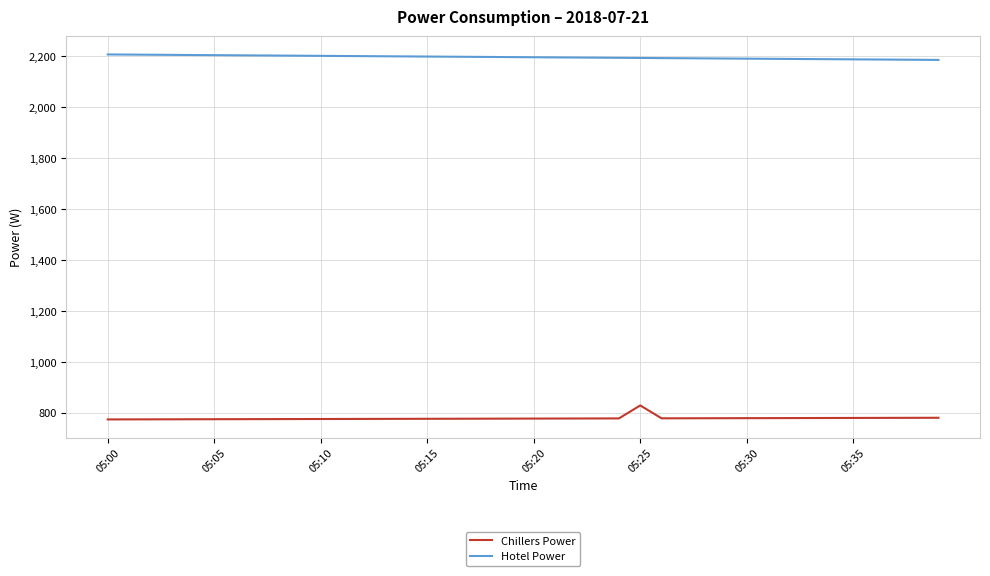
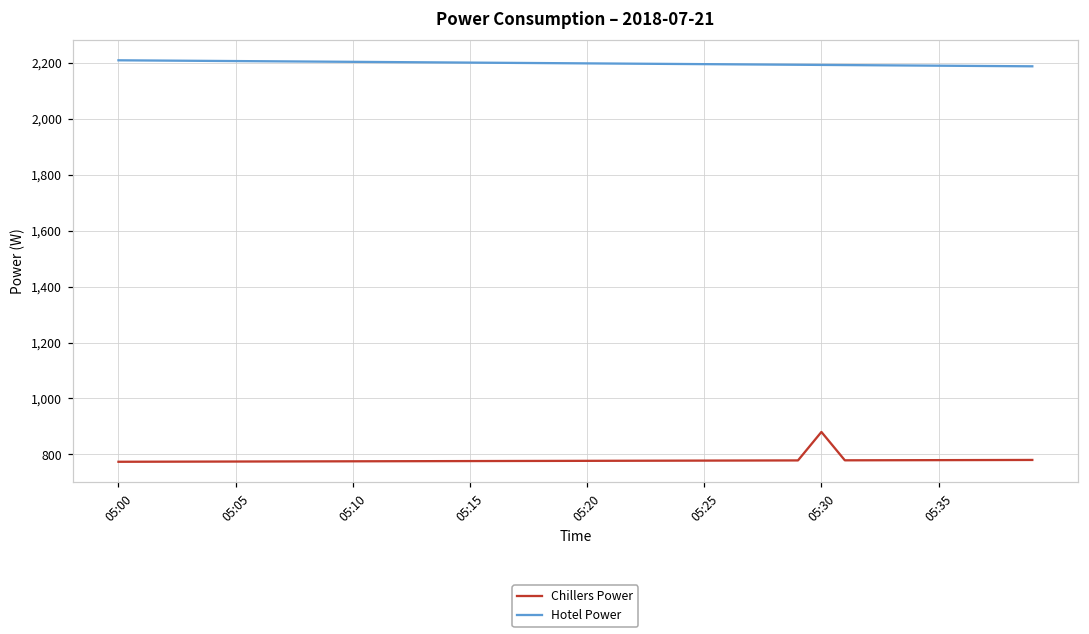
  {
    "Chillers Power": {
      "05:00": "770",
      "05:05": "770",
      "05:10": "780",
      "05:15": "780",
      "05:20": "780",
-     "05:25": "830",
-     "05:30": "780",
+     "05:25": "780",
+     "05:30": "880",
      "05:35": "780"
    },
    "Hotel Power": {
      "05:00": "2,210",
      "05:05": "2,210",
      "05:10": "2,200",
      "05:15": "2,200",
      "05:20": "2,200",
      "05:25": "2,190",
      "05:30": "2,190",
      "05:35": "2,190"
    }
  }
